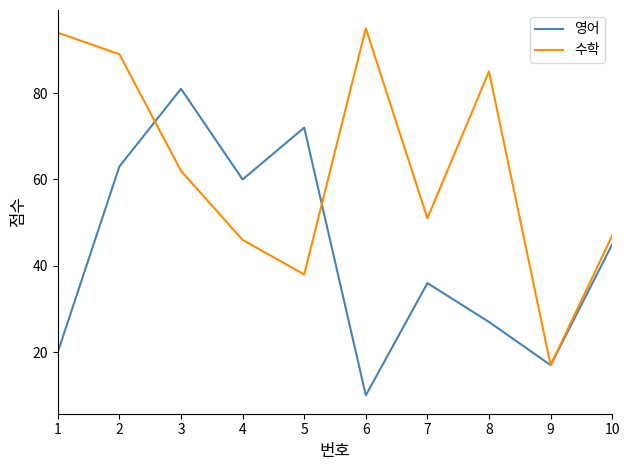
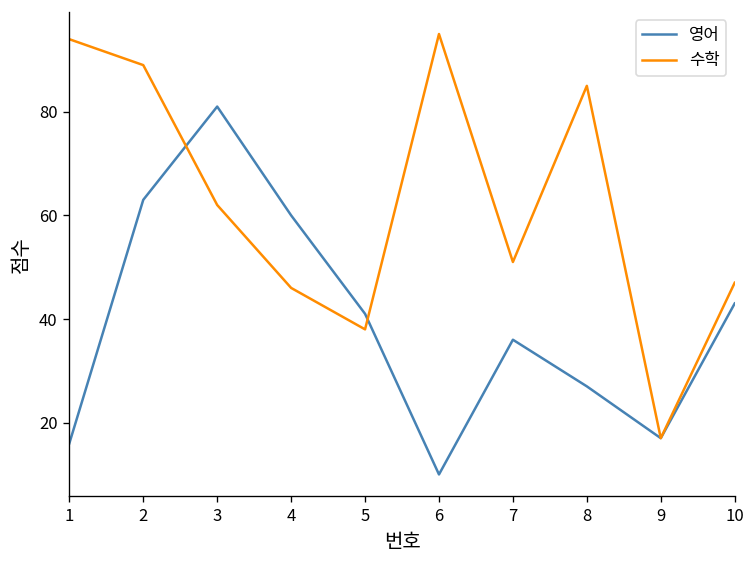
  {
    "영어": {
-     "1": 20,
+     "1": 16,
      "2": 63,
      "3": 81,
      "4": 60,
-     "5": 72,
+     "5": 41,
      "6": 10,
      "7": 36,
      "8": 27,
-     "10": 45
+     "10": 43
    },
    "수학": {
      "1": 94,
      "2": 89,
      "3": 62,
      "4": 46,
      "5": 38,
      "6": 95,
      "7": 51,
      "8": 85,
      "10": 47
    }
  }
